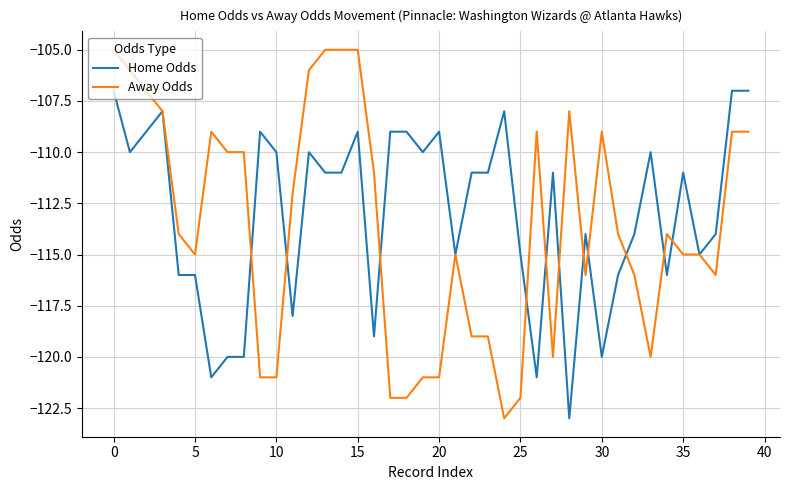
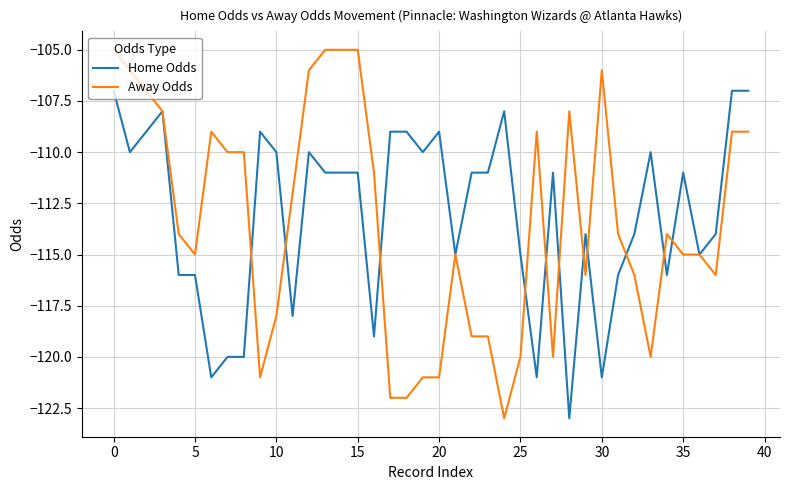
  {
    "Home Odds": {
      "5": -116,
      "10": -110,
-     "15": -109,
+     "15": -111,
      "20": -109,
      "25": -115,
-     "30": -120,
+     "30": -121,
      "35": -111
    },
    "Away Odds": {
      "5": -115,
-     "10": -121,
+     "10": -118,
      "15": -105,
      "20": -121,
-     "25": -122,
-     "30": -109,
+     "25": -120,
+     "30": -106,
      "35": -115
    }
  }
